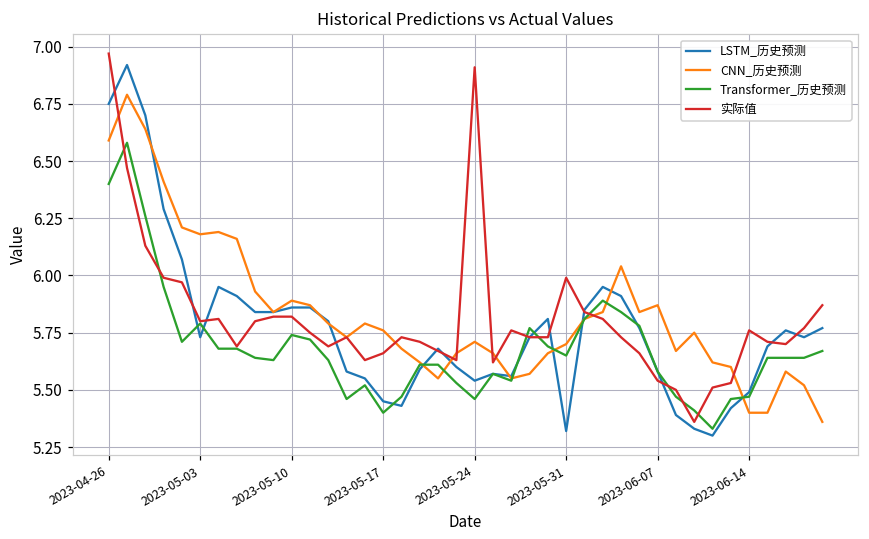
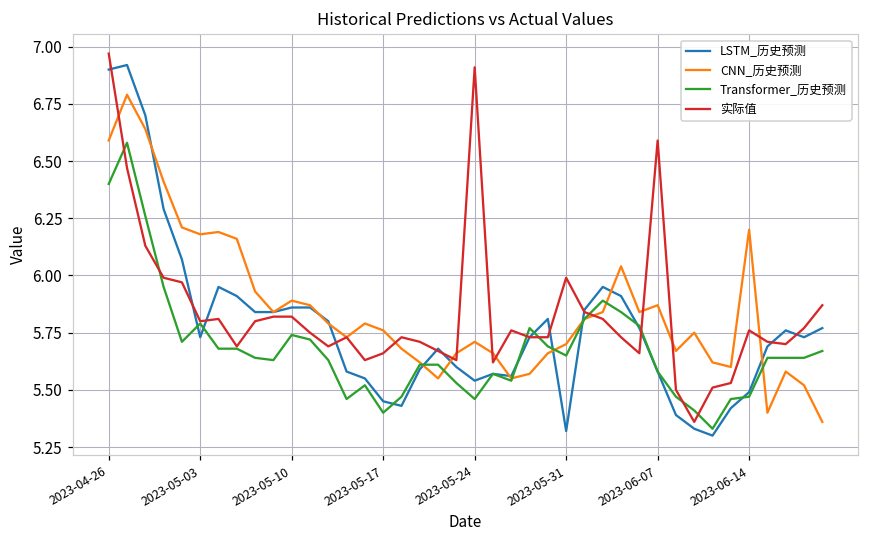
  {
    "LSTM_历史预测": {
-     "2023-04-26": 6.75,
+     "2023-04-26": 6.90,
      "2023-05-03": 5.73,
      "2023-05-10": 5.86,
      "2023-05-17": 5.45,
      "2023-05-24": 5.54,
      "2023-05-31": 5.32,
      "2023-06-14": 5.49
    },
    "CNN_历史预测": {
      "2023-04-26": 6.6,
      "2023-05-03": 6.18,
      "2023-05-10": 5.9,
      "2023-05-17": 5.76,
      "2023-05-24": 5.7,
      "2023-05-31": 5.7,
      "2023-06-07": 5.87,
-     "2023-06-14": 5.4
+     "2023-06-14": 6.2
    },
    "Transformer_历史预测": {
      "2023-04-26": 6.40,
      "2023-05-10": 5.74,
      "2023-05-17": 5.40,
      "2023-05-24": 5.46,
      "2023-05-31": 5.65,
      "2023-06-14": 5.47
    },
    "实际值": {
      "2023-04-26": 6.97,
      "2023-05-10": 5.82,
      "2023-05-17": 5.66,
      "2023-05-24": 6.91,
      "2023-05-31": 5.99,
-     "2023-06-07": 5.54,
+     "2023-06-07": 6.59,
      "2023-06-14": 5.76
    }
  }
